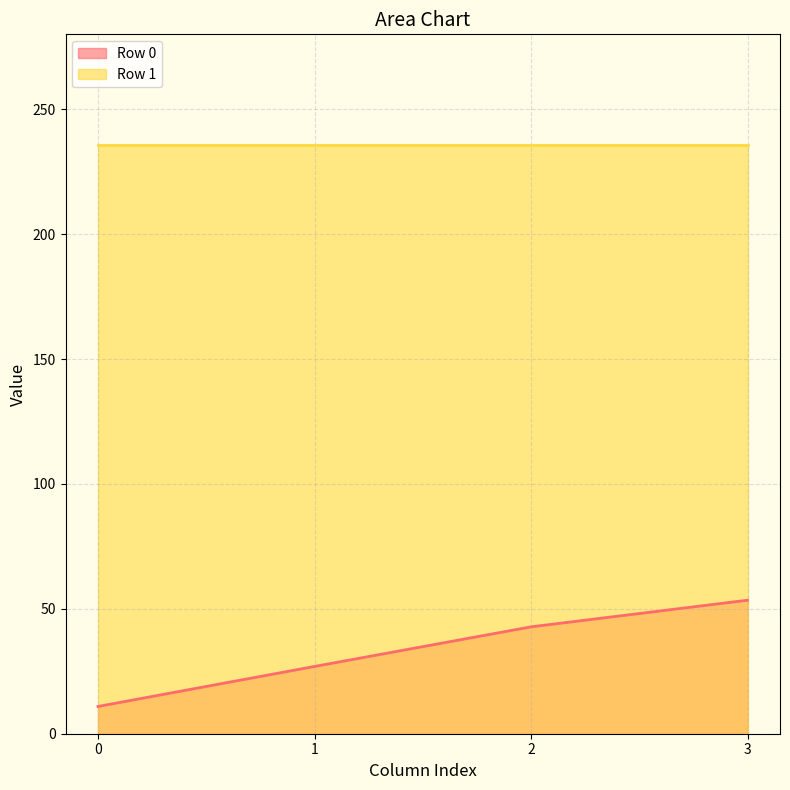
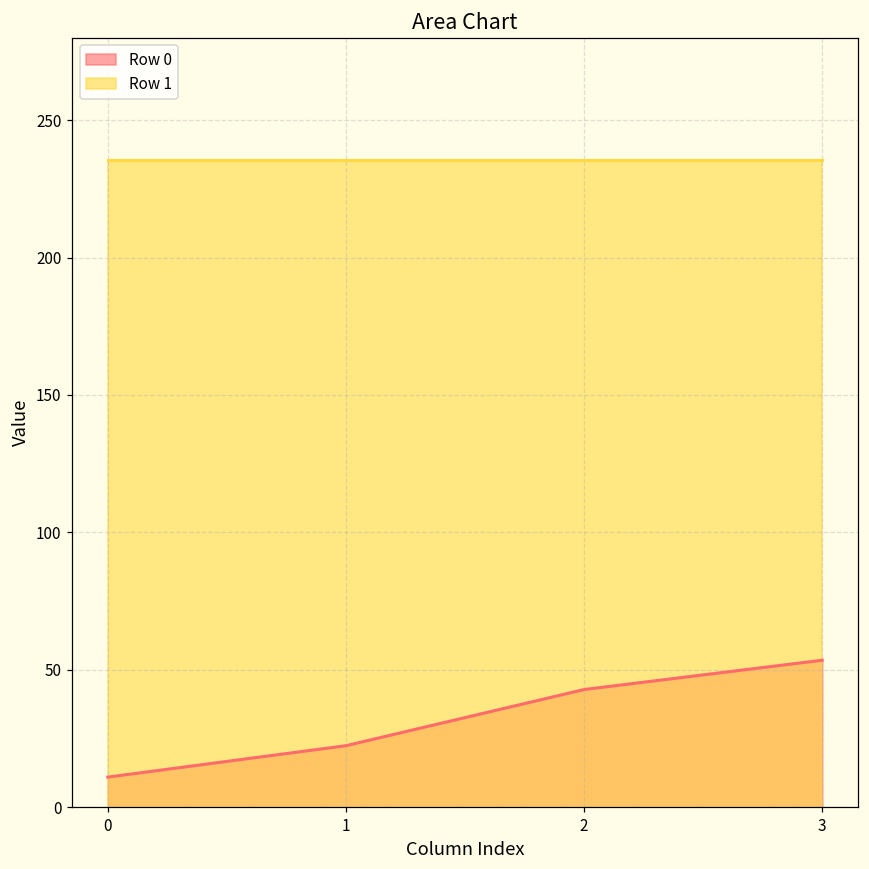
  {
    "Row 0": {
      "0": 11,
-     "1": 27,
+     "1": 22,
      "2": 43,
      "3": 53
    },
    "Row 1": {
      "0": 235,
      "1": 235,
      "2": 235,
      "3": 235
    }
  }
